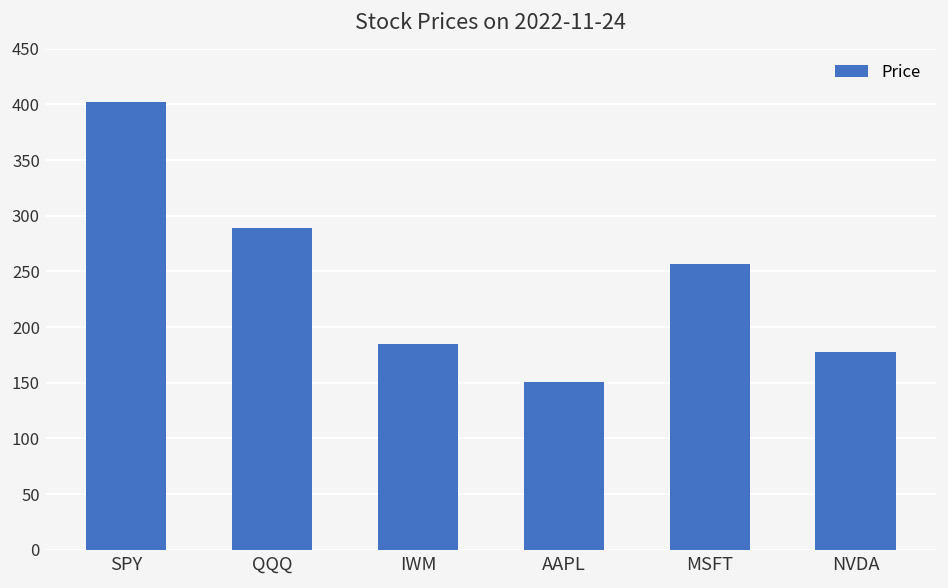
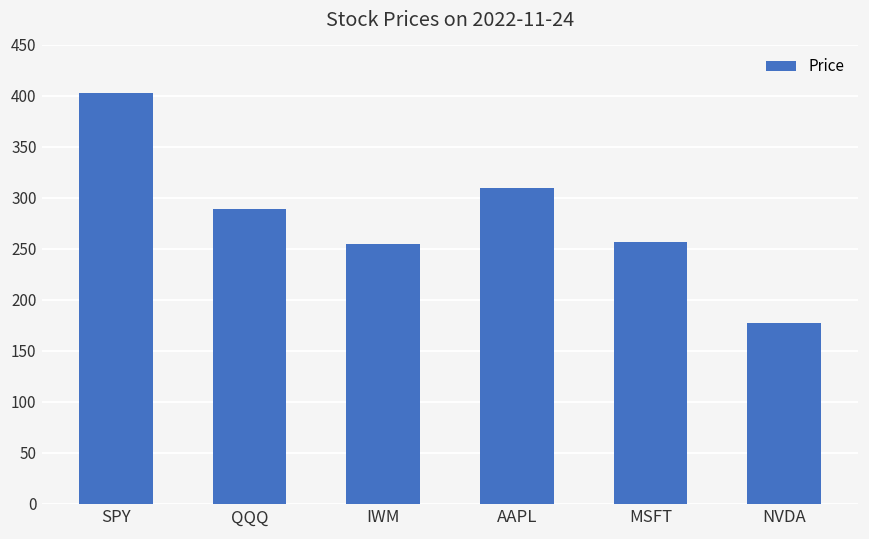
  {
    "SPY": 400,
    "QQQ": 290,
-   "IWM": 190,
-   "AAPL": 150,
+   "IWM": 250,
+   "AAPL": 310,
    "MSFT": 260,
    "NVDA": 180
  }
